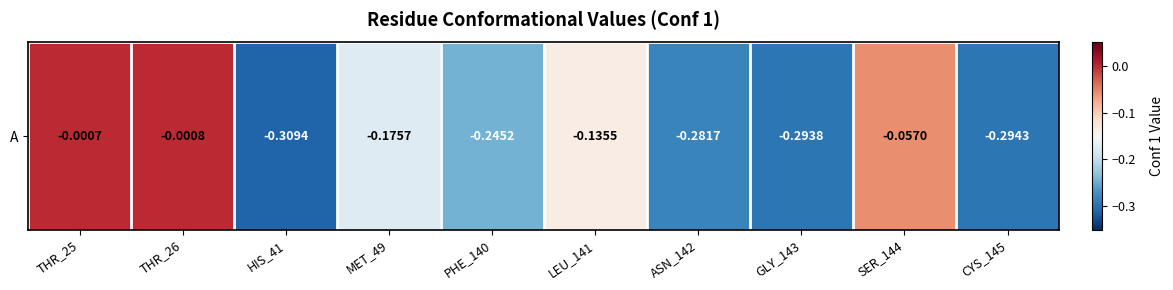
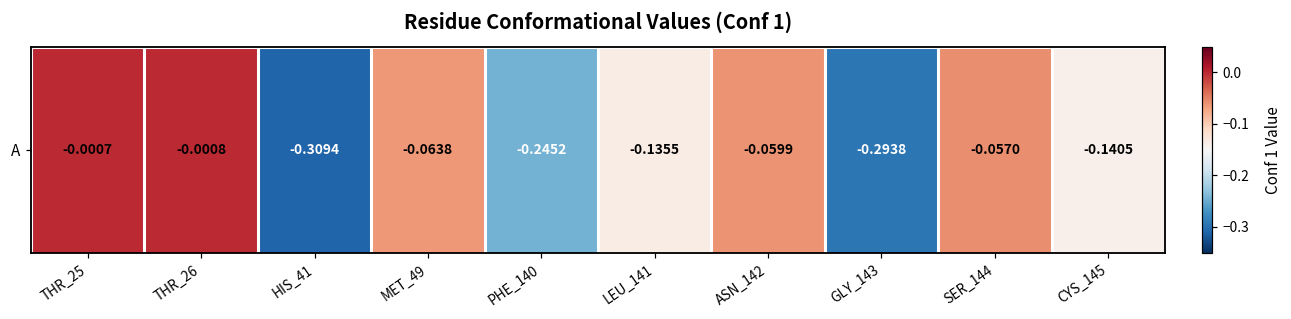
  {
    "A": {
      "THR_25": -0.0007,
      "THR_26": -0.0008,
      "HIS_41": -0.3094,
-     "MET_49": -0.1757,
+     "MET_49": -0.0638,
      "PHE_140": -0.2452,
      "LEU_141": -0.1355,
-     "ASN_142": -0.2817,
+     "ASN_142": -0.0599,
      "GLY_143": -0.2938,
      "SER_144": -0.0570,
-     "CYS_145": -0.2943
+     "CYS_145": -0.1405
    }
  }
